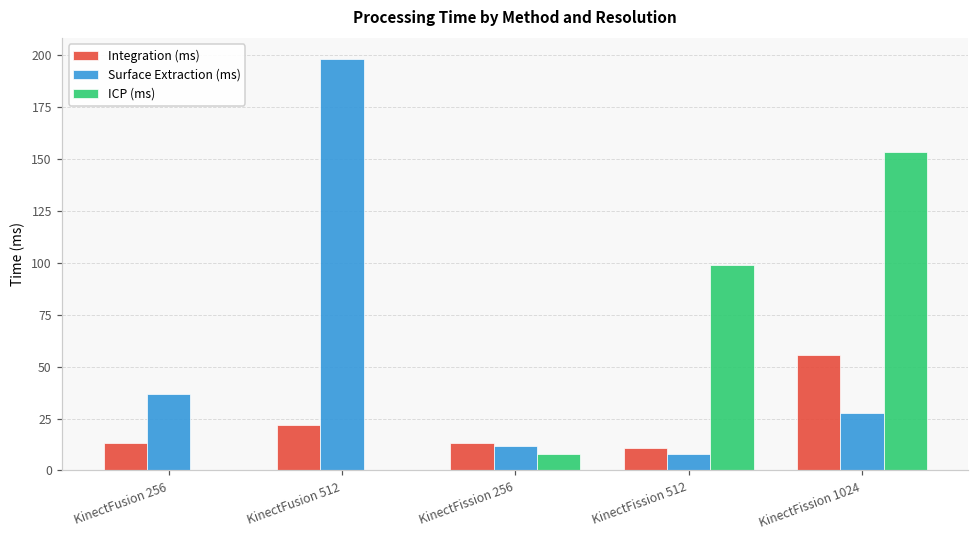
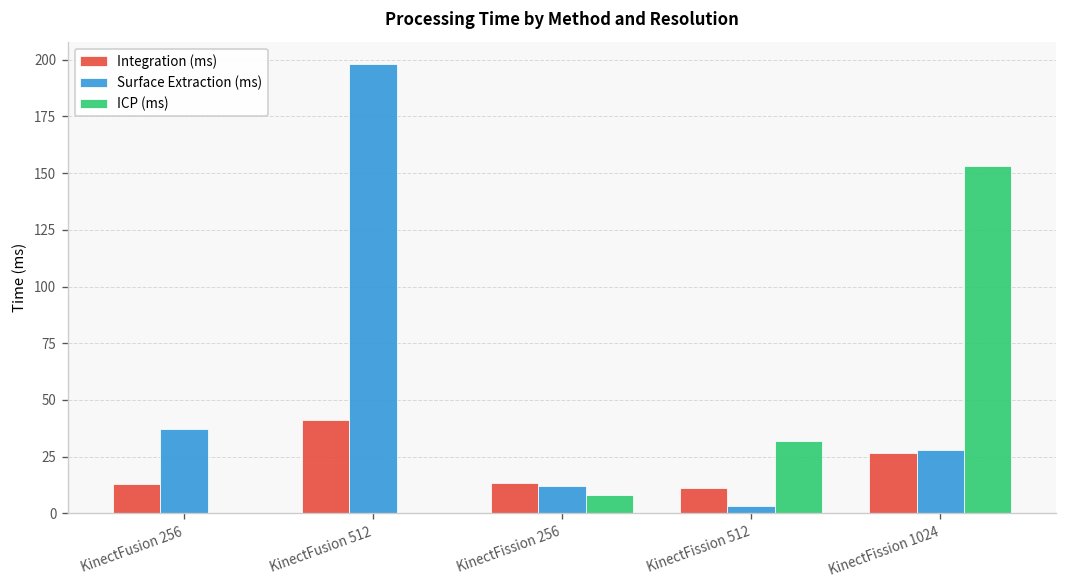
  {
    "Integration (ms)": {
      "KinectFusion 256": 13,
-     "KinectFusion 512": 22,
+     "KinectFusion 512": 41,
      "KinectFission 256": 13,
      "KinectFission 512": 11,
-     "KinectFission 1024": 56
+     "KinectFission 1024": 27
    },
    "Surface Extraction (ms)": {
      "KinectFusion 256": 37,
      "KinectFusion 512": 198,
      "KinectFission 256": 12,
-     "KinectFission 512": 8,
+     "KinectFission 512": 3,
      "KinectFission 1024": 28
    },
    "ICP (ms)": {
      "KinectFusion 256": 0,
      "KinectFusion 512": 0,
      "KinectFission 256": 8,
-     "KinectFission 512": 99,
+     "KinectFission 512": 32,
      "KinectFission 1024": 153
    }
  }
